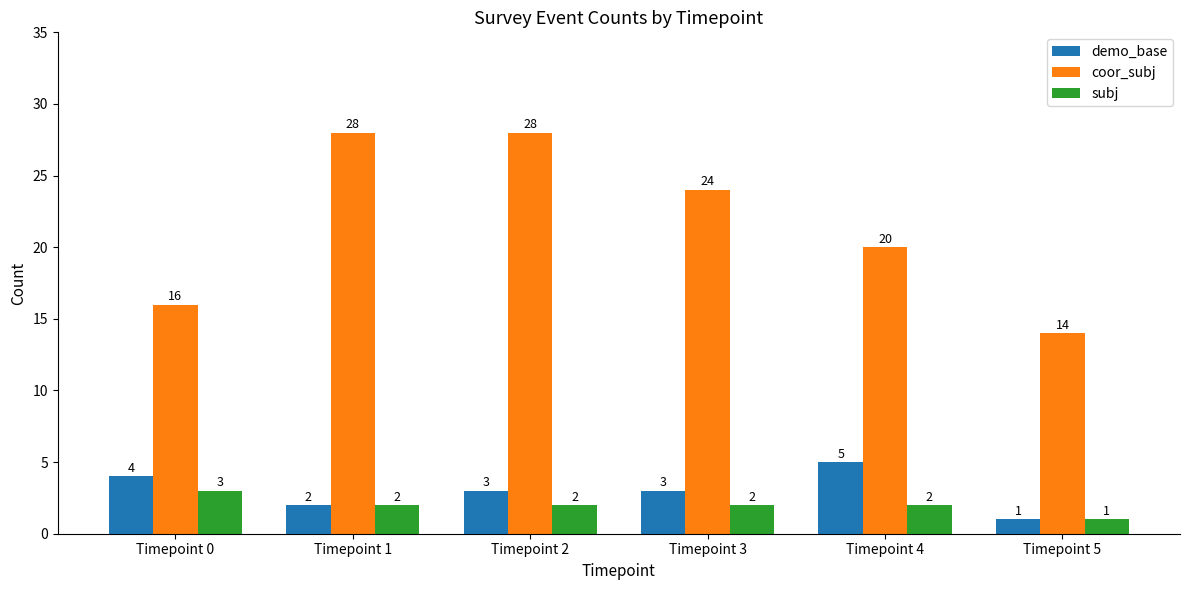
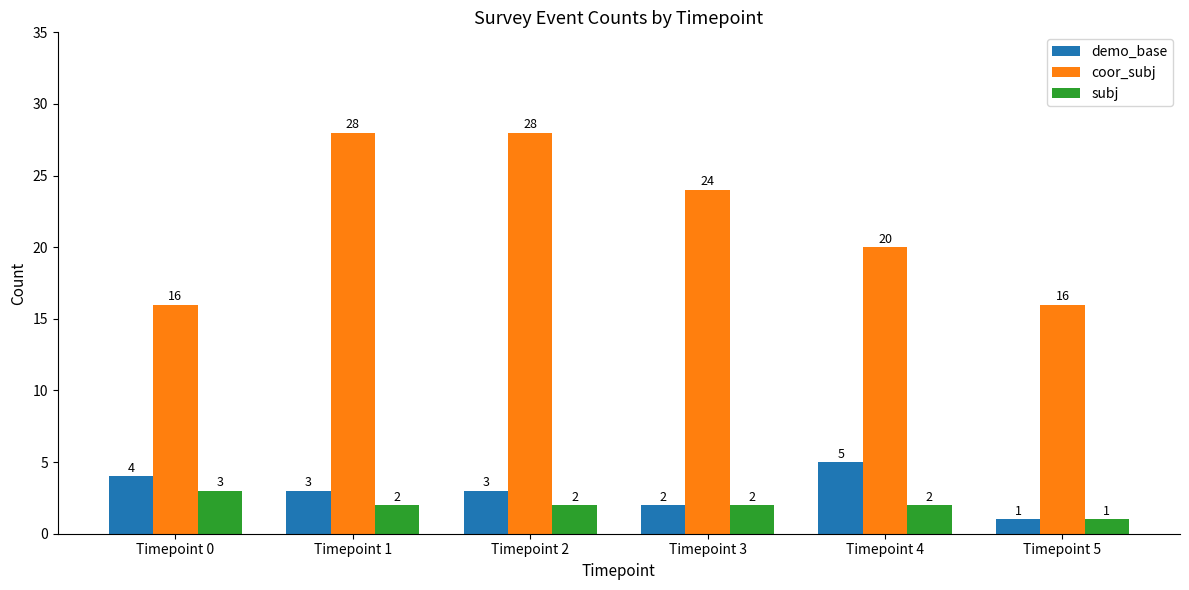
  {
    "demo_base": {
      "Timepoint 0": 4,
-     "Timepoint 1": 2,
+     "Timepoint 1": 3,
      "Timepoint 2": 3,
-     "Timepoint 3": 3,
+     "Timepoint 3": 2,
      "Timepoint 4": 5,
      "Timepoint 5": 1
    },
    "coor_subj": {
      "Timepoint 0": 16,
      "Timepoint 1": 28,
      "Timepoint 2": 28,
      "Timepoint 3": 24,
      "Timepoint 4": 20,
-     "Timepoint 5": 14
+     "Timepoint 5": 16
    },
    "subj": {
      "Timepoint 0": 3,
      "Timepoint 1": 2,
      "Timepoint 2": 2,
      "Timepoint 3": 2,
      "Timepoint 4": 2,
      "Timepoint 5": 1
    }
  }
